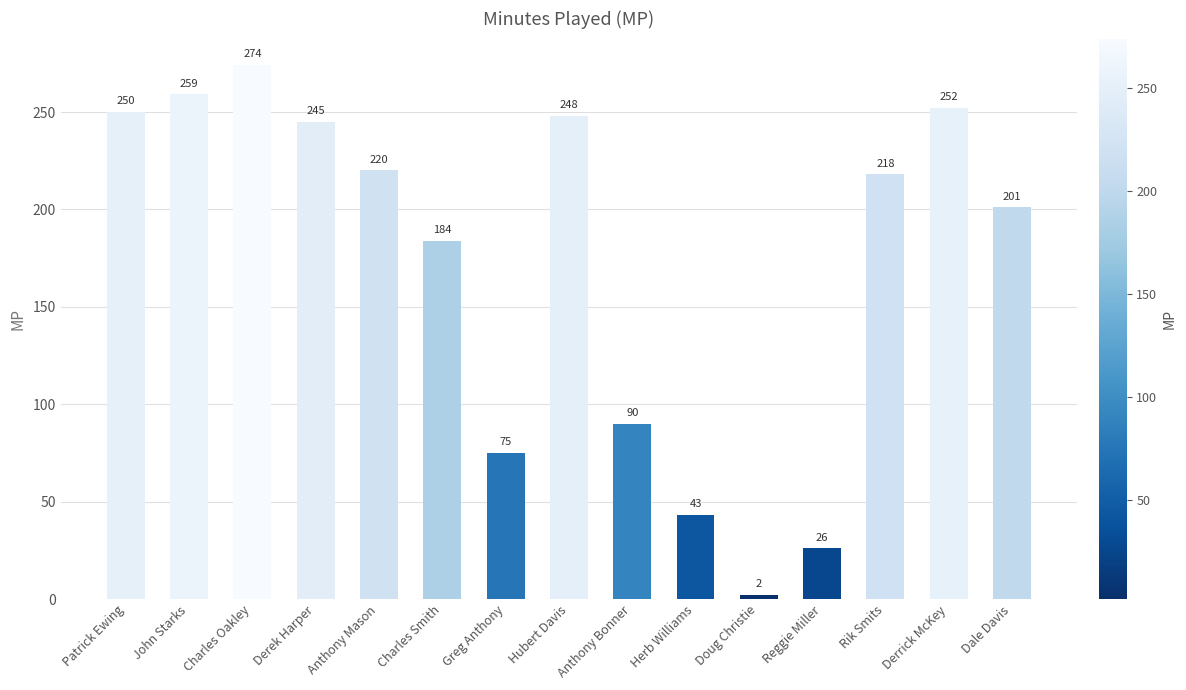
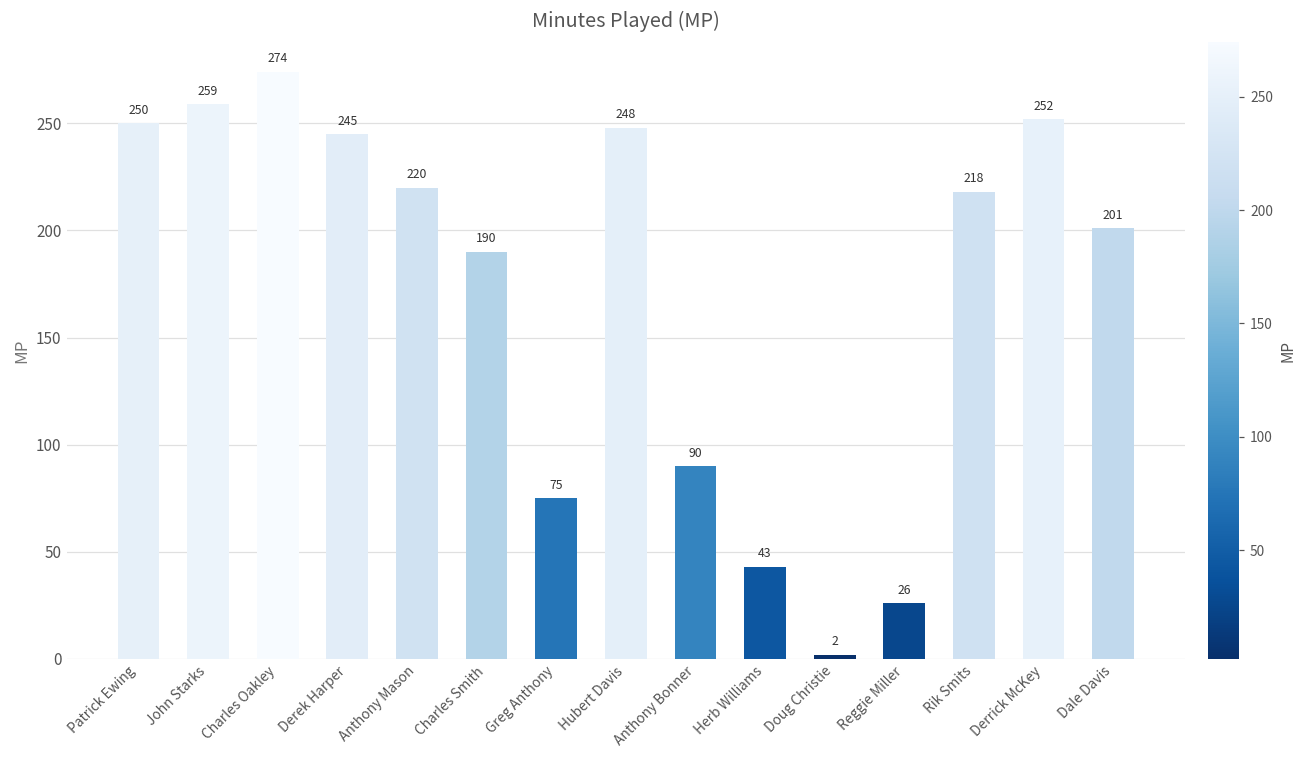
  {
    "Patrick Ewing": 250,
    "John Starks": 259,
    "Charles Oakley": 274,
    "Derek Harper": 245,
    "Anthony Mason": 220,
-   "Charles Smith": 184,
+   "Charles Smith": 190,
    "Greg Anthony": 75,
    "Hubert Davis": 248,
    "Anthony Bonner": 90,
    "Herb Williams": 43,
    "Doug Christie": 2,
    "Reggie Miller": 26,
    "Rik Smits": 218,
    "Derrick McKey": 252,
    "Dale Davis": 201
  }
